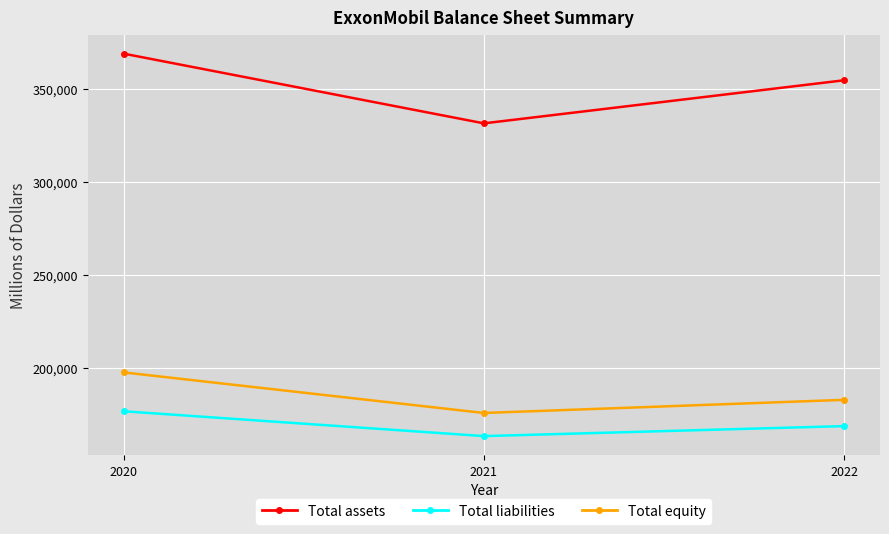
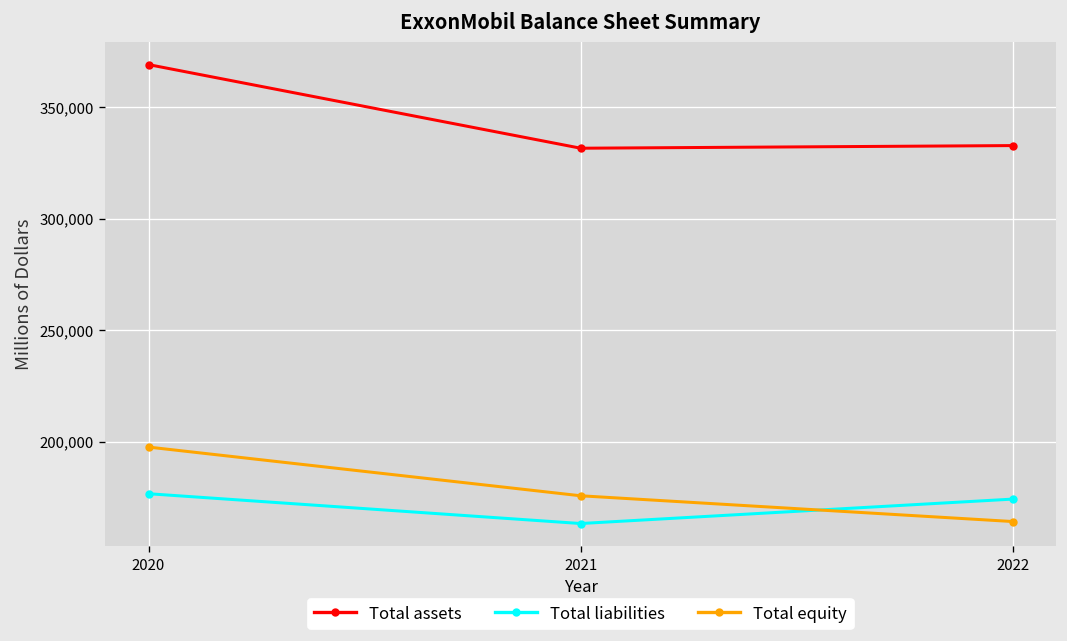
  {
    "Total assets": {
      "2020": "369,000",
      "2021": "332,000",
-     "2022": "355,000"
+     "2022": "333,000"
    },
    "Total liabilities": {
      "2020": "177,000",
      "2021": "163,000",
-     "2022": "169,000"
+     "2022": "174,000"
    },
    "Total equity": {
      "2020": "198,000",
      "2021": "176,000",
-     "2022": "183,000"
+     "2022": "164,000"
    }
  }
